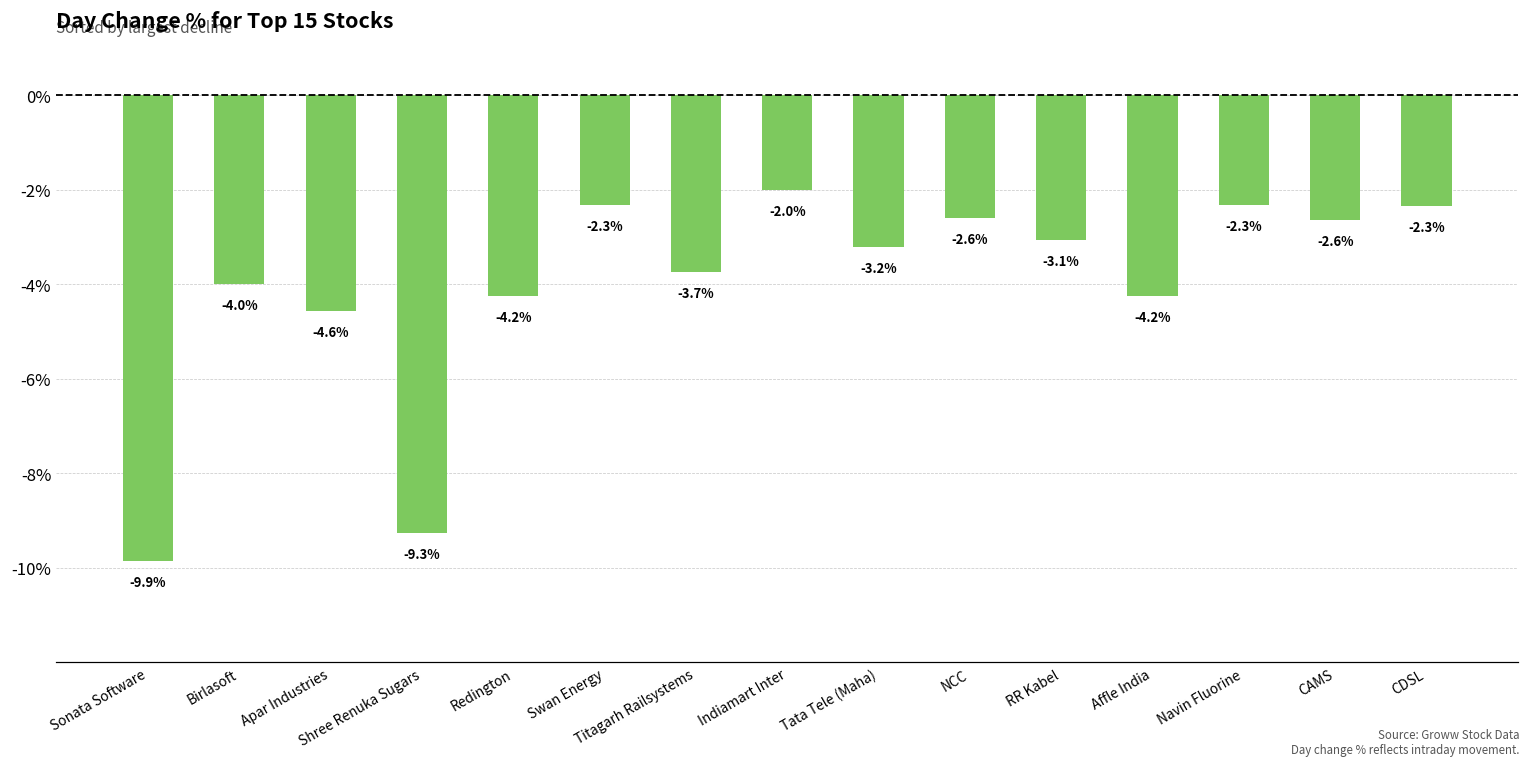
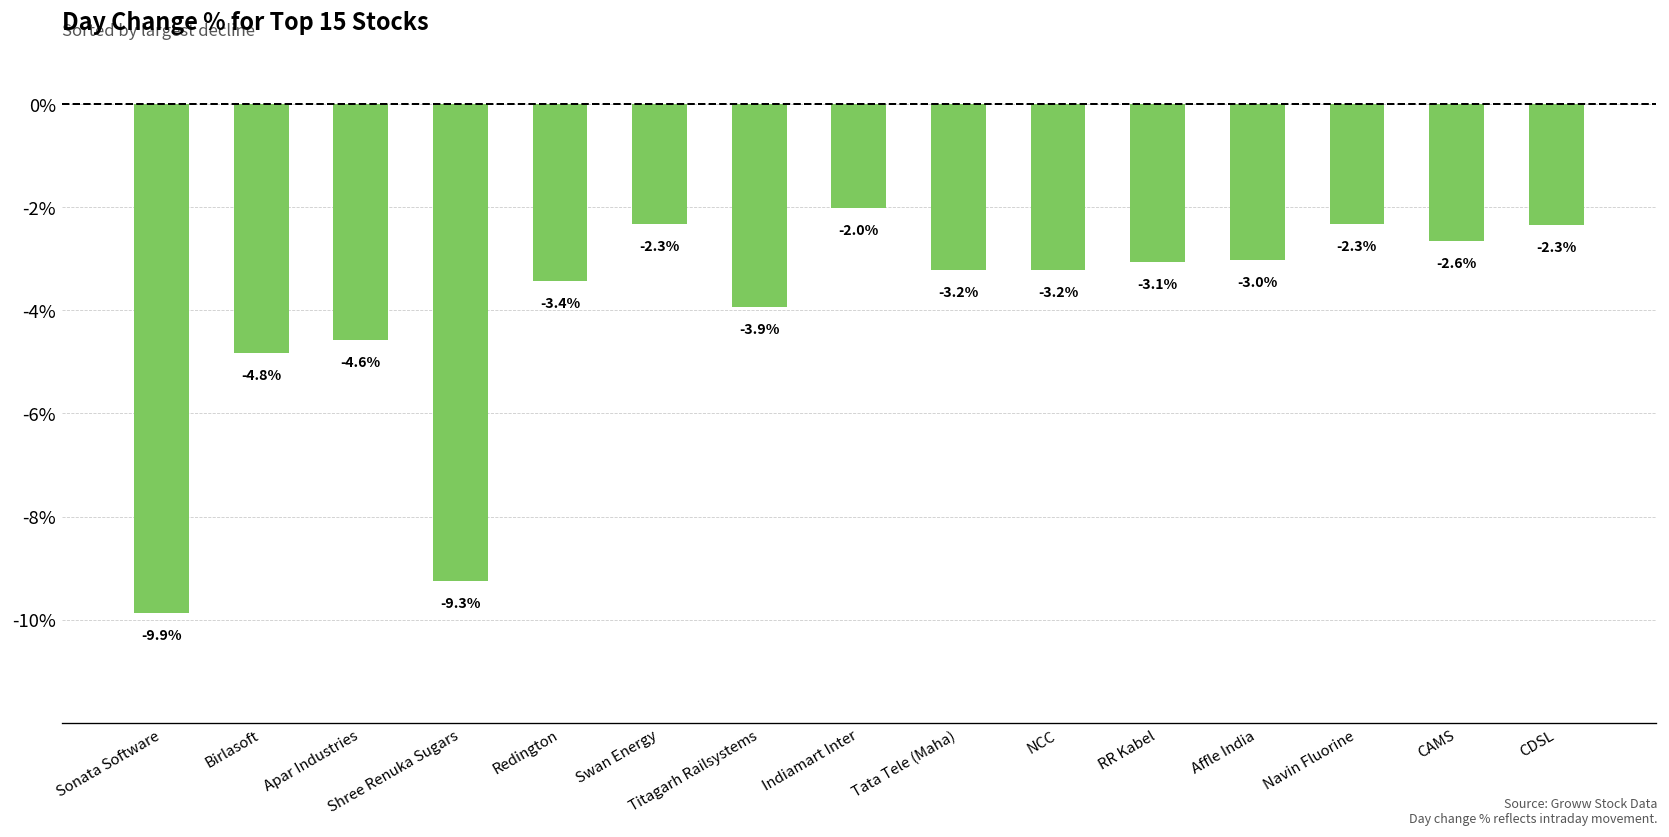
  {
    "Sonata Software": "-9.9%",
-   "Birlasoft": "-4.0%",
+   "Birlasoft": "-4.8%",
    "Apar Industries": "-4.6%",
    "Shree Renuka Sugars": "-9.3%",
-   "Redington": "-4.2%",
+   "Redington": "-3.4%",
    "Swan Energy": "-2.3%",
-   "Titagarh Railsystems": "-3.7%",
+   "Titagarh Railsystems": "-3.9%",
    "Indiamart Inter": "-2.0%",
    "Tata Tele (Maha)": "-3.2%",
-   "NCC": "-2.6%",
+   "NCC": "-3.2%",
    "RR Kabel": "-3.1%",
-   "Affle India": "-4.2%",
+   "Affle India": "-3.0%",
    "Navin Fluorine": "-2.3%",
    "CAMS": "-2.6%",
    "CDSL": "-2.3%"
  }
